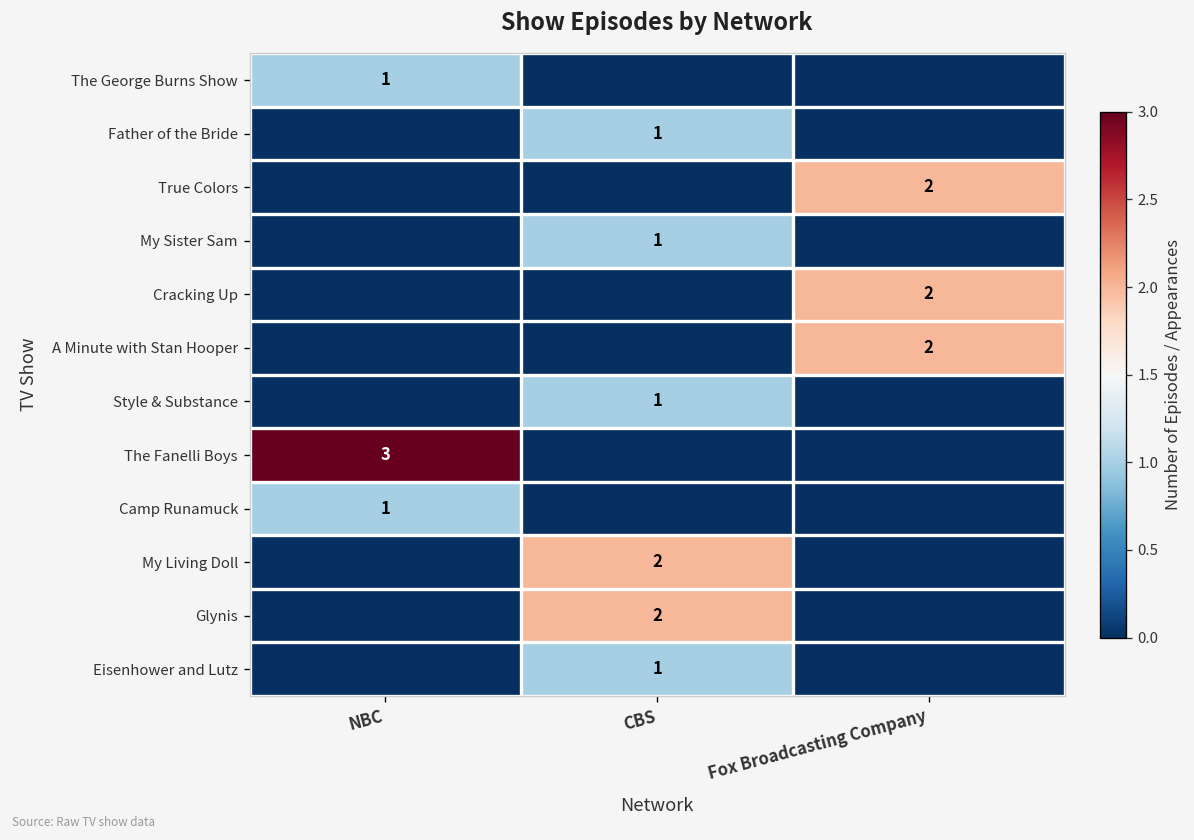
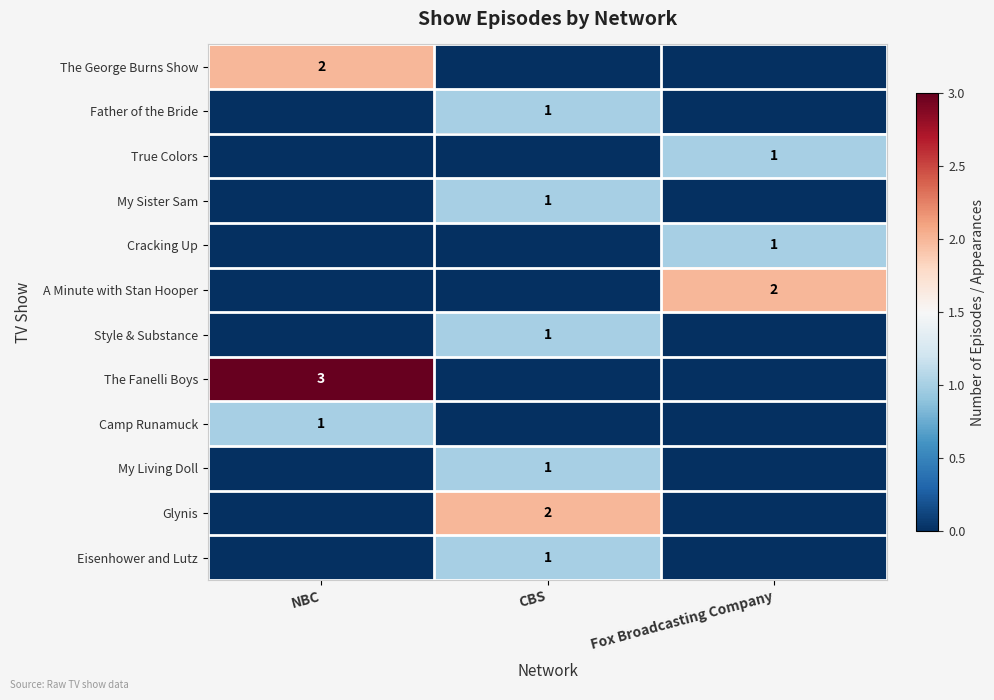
  {
    "The George Burns Show": {
-     "NBC": 1
+     "NBC": 2
    },
    "Father of the Bride": {
      "CBS": 1
    },
    "True Colors": {
-     "Fox Broadcasting Company": 2
+     "Fox Broadcasting Company": 1
    },
    "My Sister Sam": {
      "CBS": 1
    },
    "Cracking Up": {
-     "Fox Broadcasting Company": 2
+     "Fox Broadcasting Company": 1
    },
    "A Minute with Stan Hooper": {
      "Fox Broadcasting Company": 2
    },
    "Style & Substance": {
      "CBS": 1
    },
    "The Fanelli Boys": {
      "NBC": 3
    },
    "Camp Runamuck": {
      "NBC": 1
    },
    "My Living Doll": {
-     "CBS": 2
+     "CBS": 1
    },
    "Glynis": {
      "CBS": 2
    },
    "Eisenhower and Lutz": {
      "CBS": 1
    }
  }
